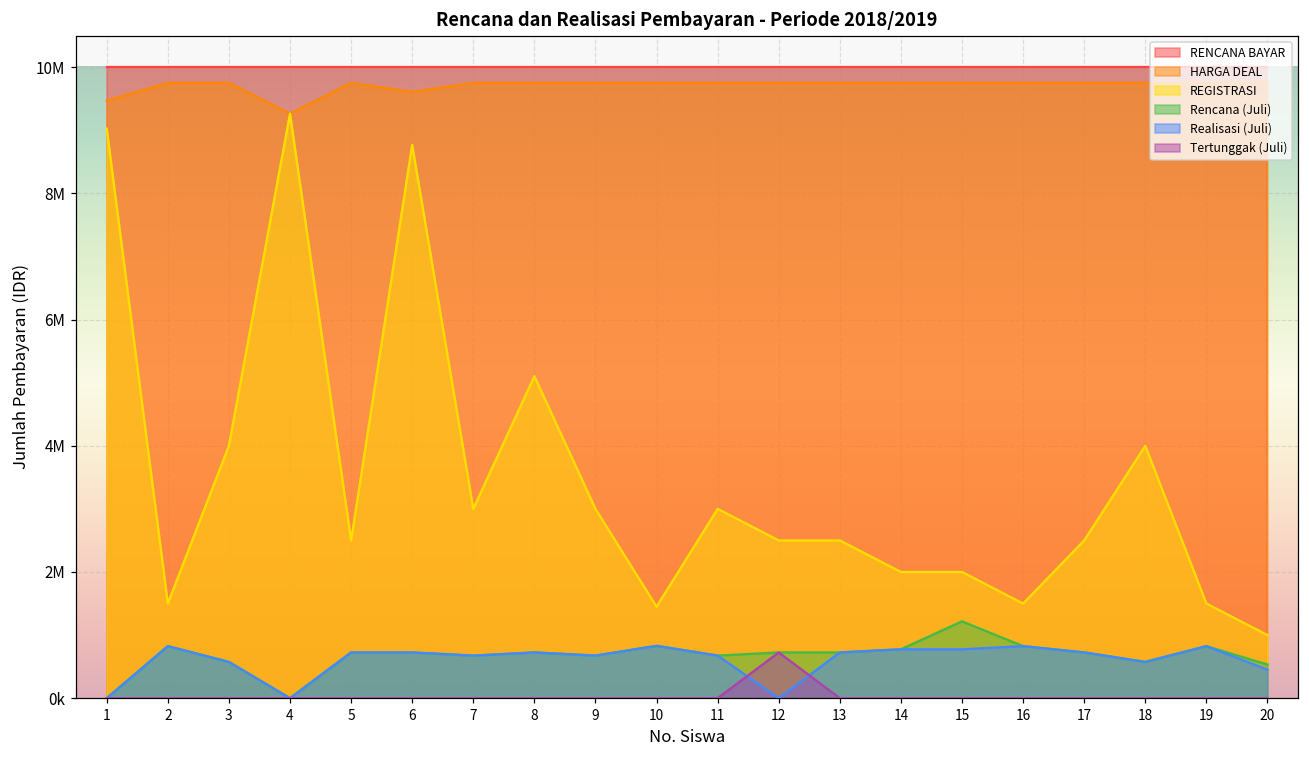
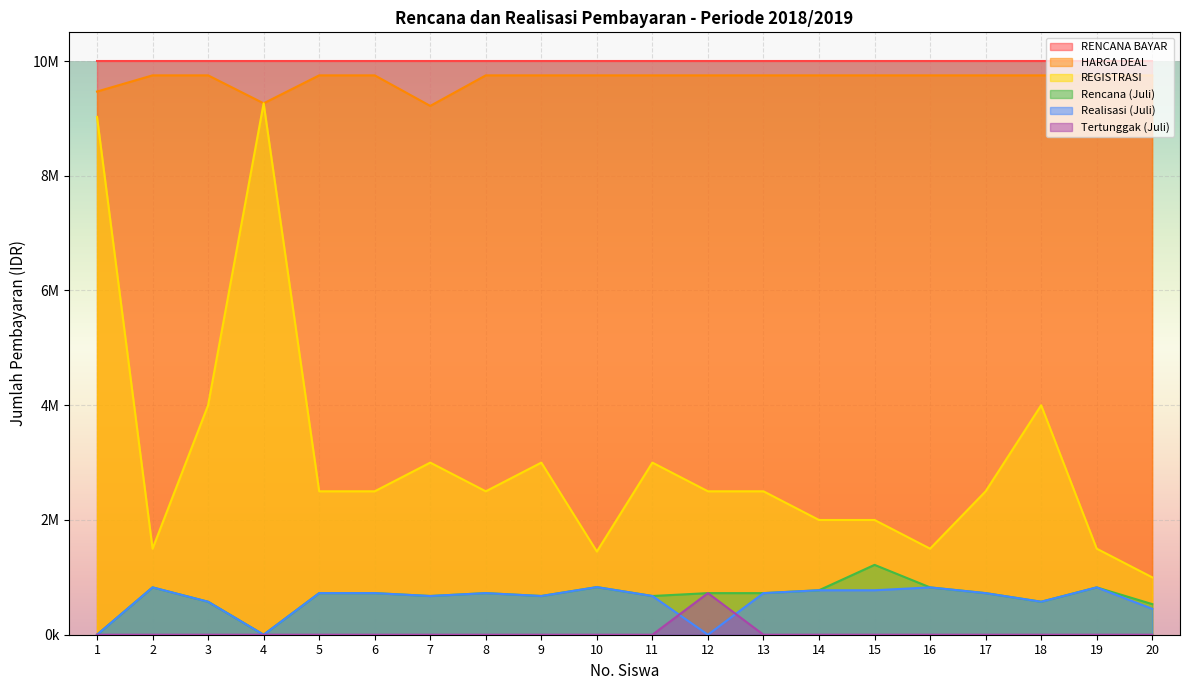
  {
    "RENCANA BAYAR": {
      "1": 10000000,
      "2": 10000000,
      "3": 10000000,
      "4": 10000000,
      "5": 10000000,
      "6": 10000000,
      "7": 10000000,
      "8": 10000000,
      "9": 10000000,
      "10": 10000000,
      "11": 10000000,
      "12": 10000000,
      "13": 10000000,
      "14": 10000000,
      "15": 10000000,
      "16": 10000000,
      "17": 10000000,
      "18": 10000000
    },
    "HARGA DEAL": {
      "1": 9500000,
      "2": 9800000,
      "3": 9800000,
      "5": 9800000,
-     "6": 9600000,
-     "7": 9800000,
+     "6": 9800000,
+     "7": 9200000,
      "8": 9800000,
      "9": 9800000,
      "10": 9800000,
      "11": 9800000,
      "12": 9800000,
      "13": 9800000,
      "14": 9800000,
      "15": 9800000,
      "16": 9800000,
      "17": 9800000,
      "18": 9800000
    },
    "REGISTRASI": {
      "1": 9000000,
      "2": 1500000,
      "3": 4000000,
      "5": 2500000,
-     "6": 8800000,
+     "6": 2500000,
      "7": 3000000,
-     "8": 5100000,
+     "8": 2500000,
      "9": 3000000,
      "10": 1500000,
      "11": 3000000,
      "12": 2500000,
      "13": 2500000,
      "14": 2000000,
      "15": 2000000,
      "16": 1500000,
      "17": 2500000,
      "18": 4000000,
      "19": 1500000,
      "20": 1000000
    },
    "Rencana (Juli)": {
      "15": 1200000,
      "20": 500000
    },
    "Realisasi (Juli)": {
      "12": 0,
      "15": 800000,
      "20": 500000
    },
    "Tertunggak (Juli)": {
      "2": 0,
      "3": 0,
      "5": 0,
      "6": 0,
      "7": 0,
      "8": 0,
      "9": 0,
      "10": 0,
      "11": 0,
      "13": 0,
      "14": 0,
      "15": 0,
      "16": 0,
      "17": 0,
      "18": 0,
      "19": 0,
      "20": 0
    }
  }
